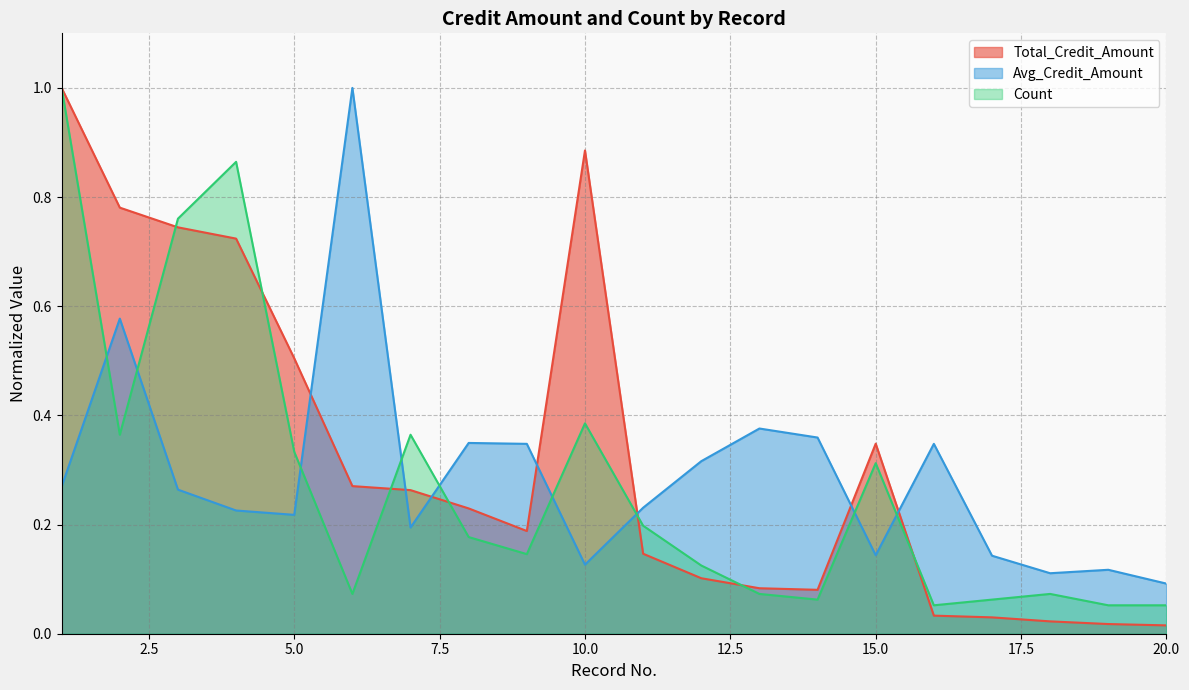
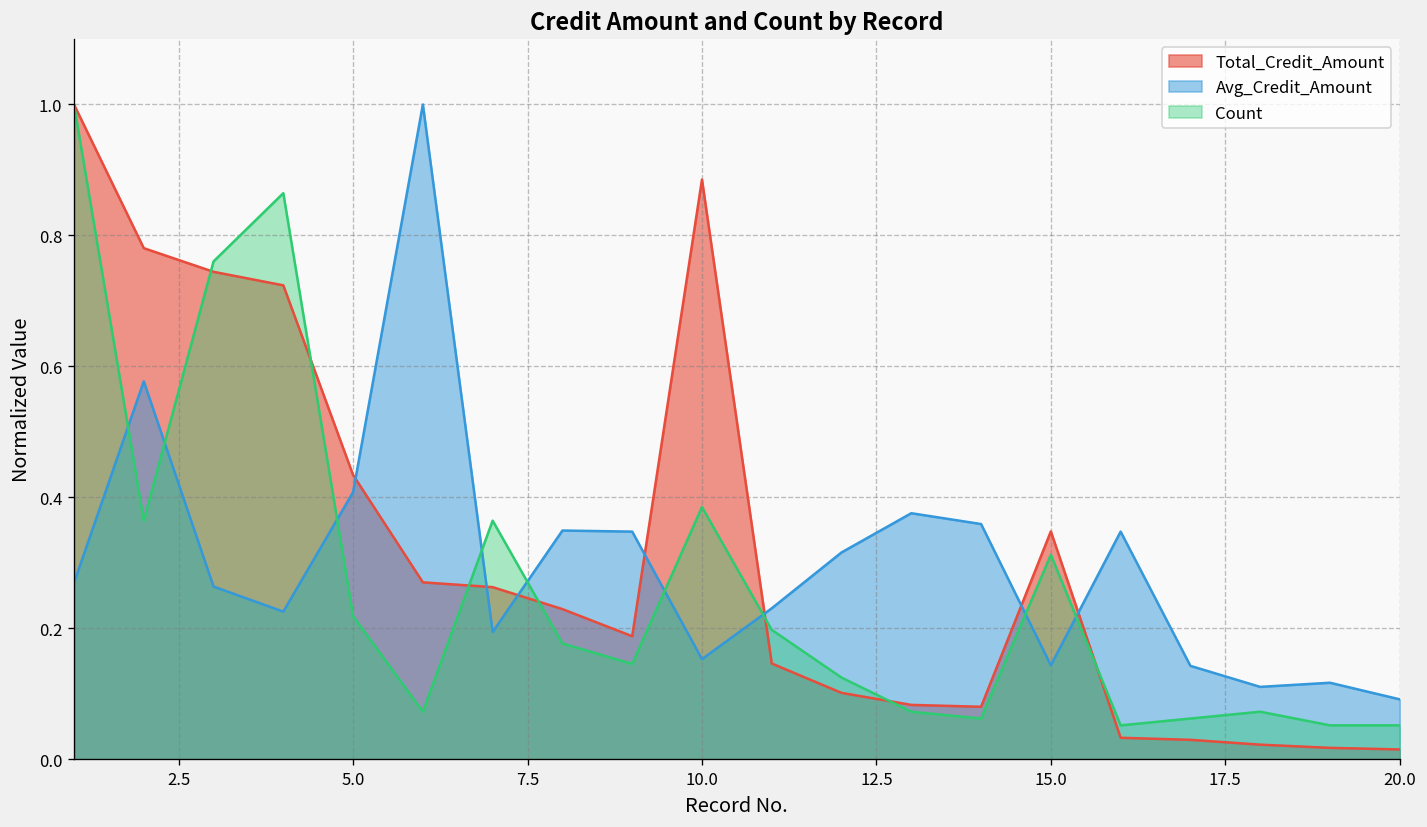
  {
    "Total_Credit_Amount": {
-     "5.0": 0.50,
+     "5.0": 0.43,
      "10.0": 0.89,
      "15.0": 0.35,
      "20.0": 0.02
    },
    "Avg_Credit_Amount": {
-     "5.0": 0.22,
-     "10.0": 0.13,
+     "5.0": 0.41,
+     "10.0": 0.15,
      "15.0": 0.14,
      "20.0": 0.09
    },
    "Count": {
-     "5.0": 0.33,
+     "5.0": 0.22,
      "10.0": 0.39,
      "15.0": 0.31,
      "20.0": 0.05
    }
  }
